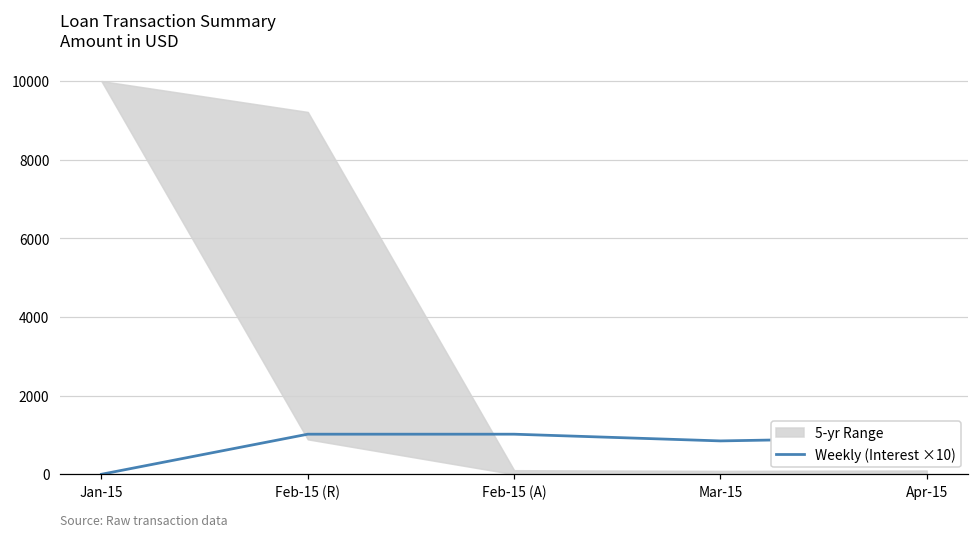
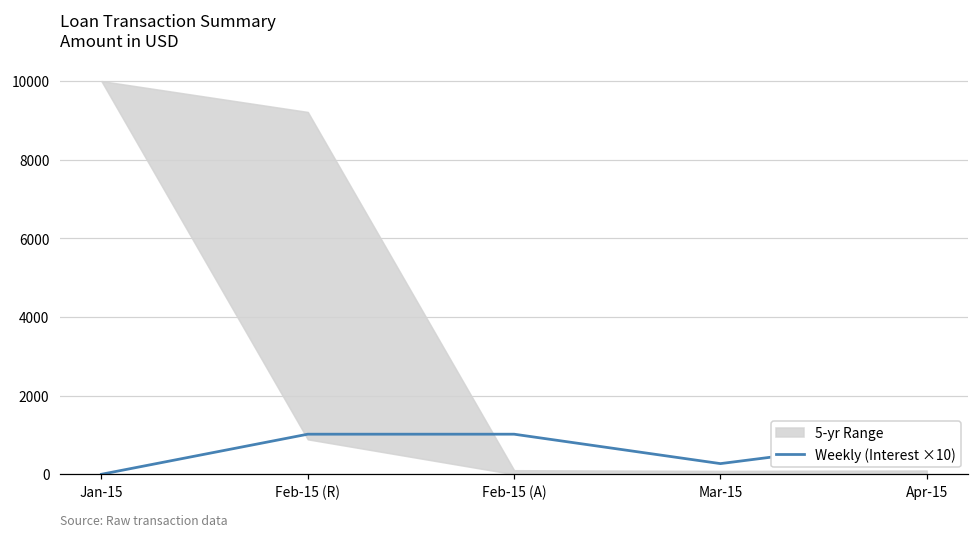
  {
    "Weekly (Interest ×10)": {
      "Jan-15": 0,
      "Feb-15 (R)": 1000,
      "Feb-15 (A)": 1000,
-     "Mar-15": 800
+     "Mar-15": 300
    }
  }
